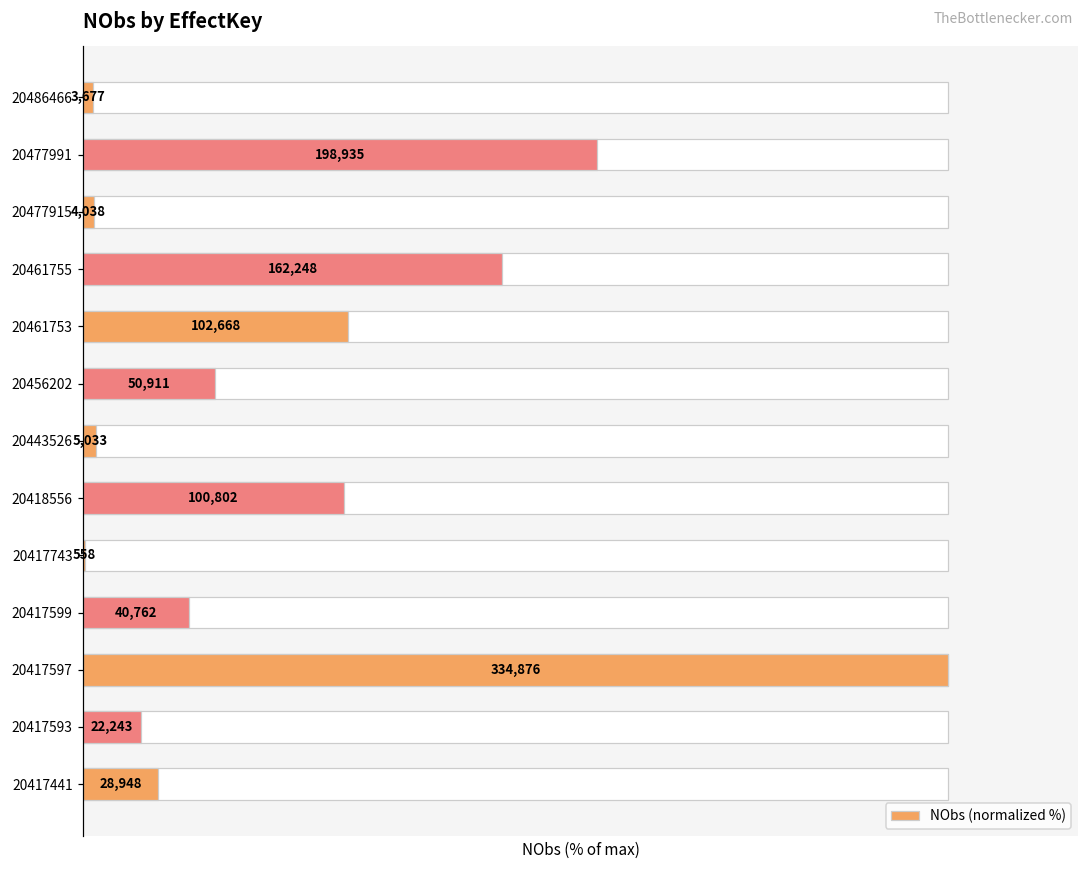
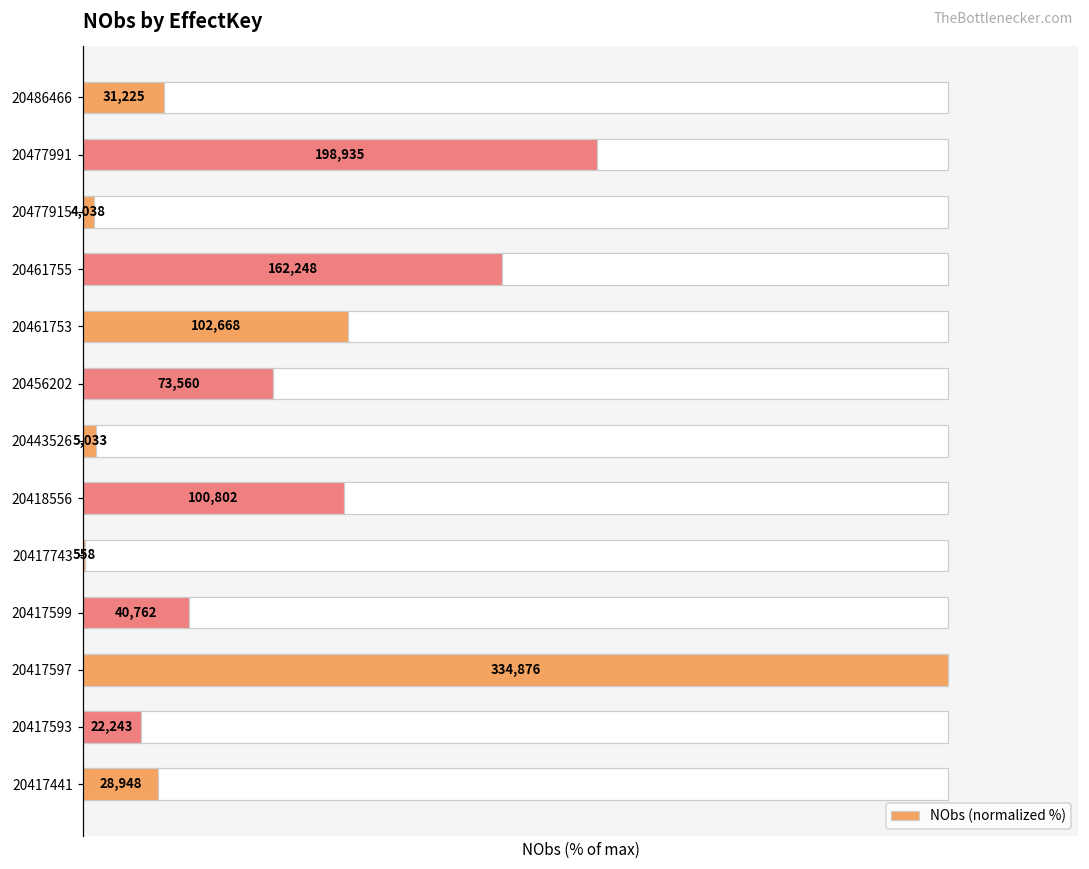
  {
    "NObs (normalized %)": {
-     "20486466": "3,677",
-     "20456202": "50,911"
+     "20486466": "31,225",
+     "20456202": "73,560"
    }
  }
